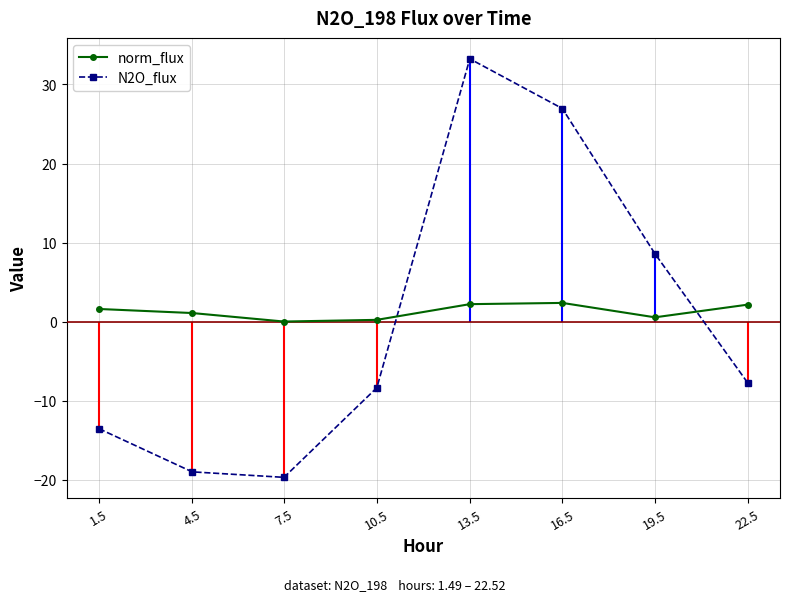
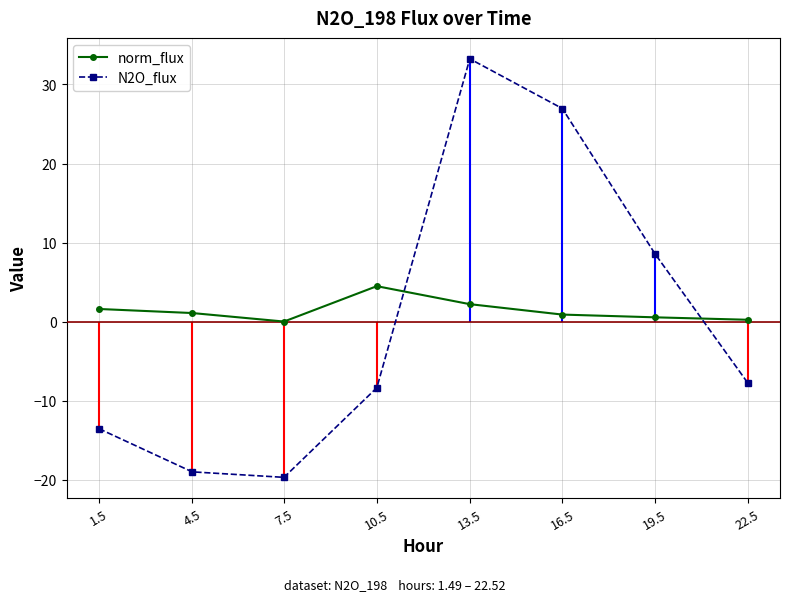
  {
    "norm_flux": {
      "1.5": 2,
      "4.5": 1,
      "7.5": 0,
-     "10.5": 0,
+     "10.5": 4,
      "13.5": 2,
-     "16.5": 2,
+     "16.5": 1,
      "19.5": 1,
-     "22.5": 2
+     "22.5": 0
    },
    "N2O_flux": {
      "1.5": -14,
      "4.5": -19,
      "7.5": -20,
      "10.5": -8,
      "13.5": 33,
      "16.5": 27,
      "19.5": 9,
      "22.5": -8
    }
  }
